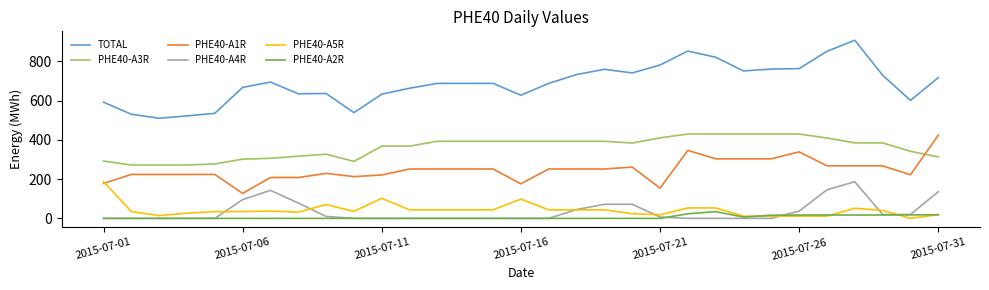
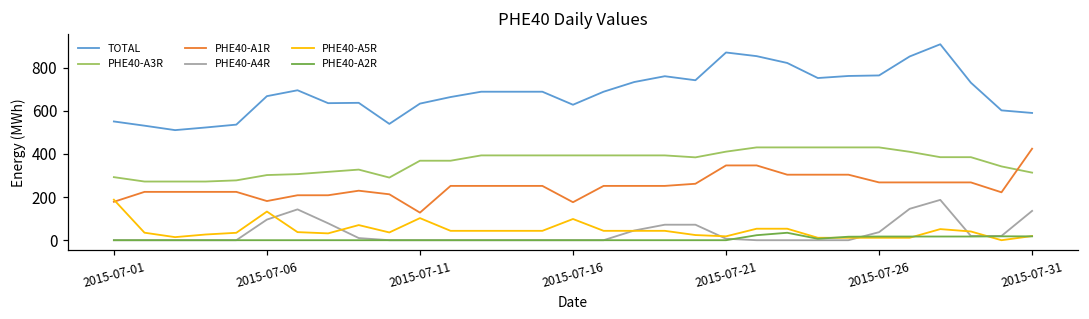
  {
    "TOTAL": {
-     "2015-07-01": 590,
+     "2015-07-01": 550,
      "2015-07-06": 670,
      "2015-07-11": 630,
      "2015-07-16": 630,
-     "2015-07-21": 780,
+     "2015-07-21": 870,
      "2015-07-26": 760,
-     "2015-07-31": 720
+     "2015-07-31": 590
    },
    "PHE40-A1R": {
-     "2015-07-06": 130,
-     "2015-07-11": 220,
+     "2015-07-06": 180,
+     "2015-07-11": 130,
      "2015-07-16": 180,
-     "2015-07-21": 150,
-     "2015-07-26": 340,
+     "2015-07-21": 350,
+     "2015-07-26": 270,
      "2015-07-31": 420
    },
    "PHE40-A4R": {
      "2015-07-06": 100,
      "2015-07-26": 40,
      "2015-07-31": 140
    },
    "PHE40-A5R": {
-     "2015-07-06": 30,
+     "2015-07-06": 130,
      "2015-07-11": 100,
      "2015-07-16": 100
    }
  }
